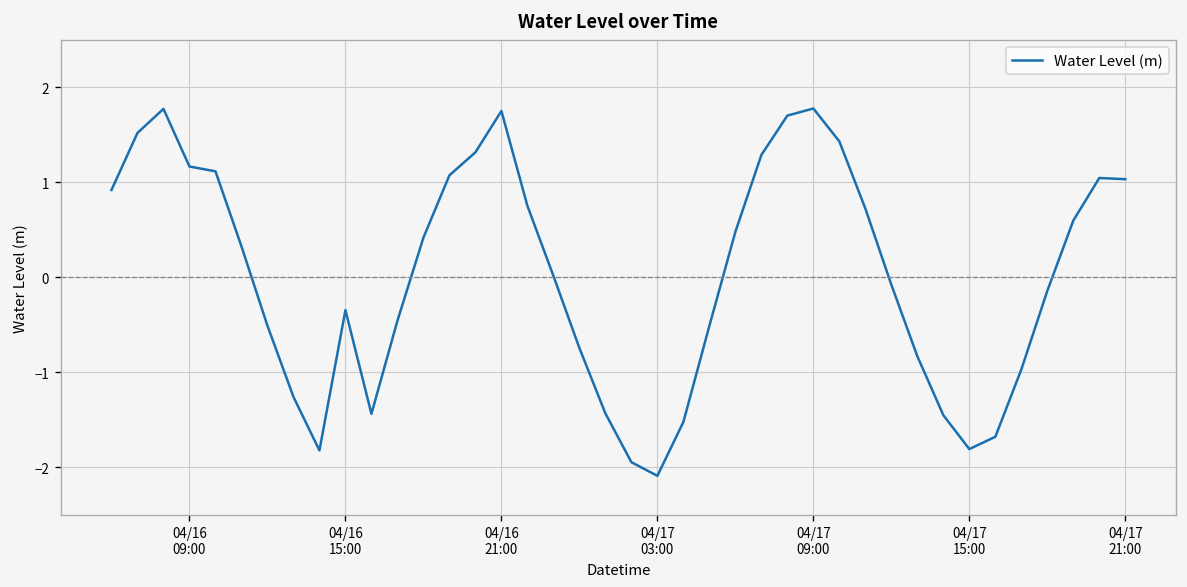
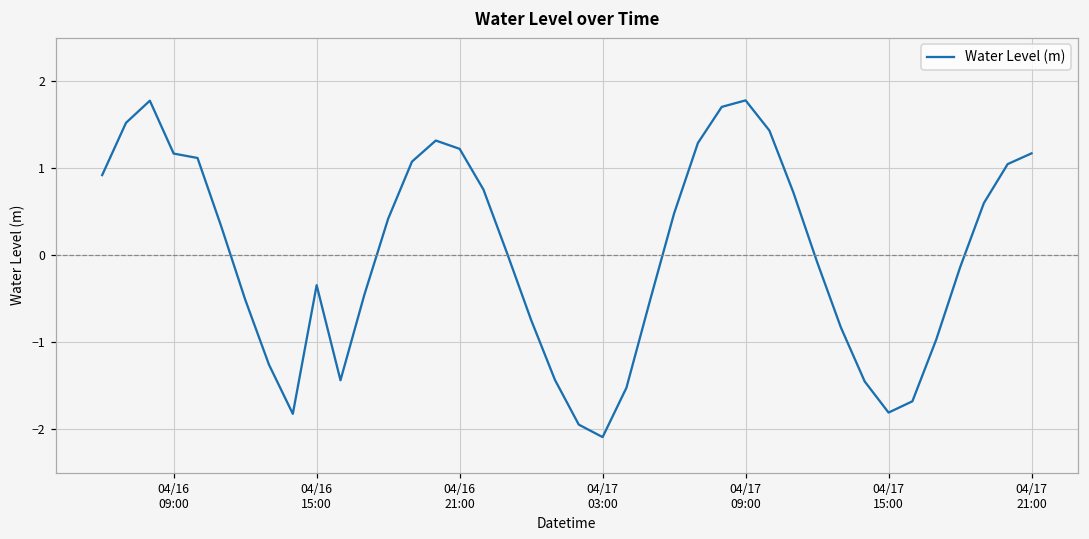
  {
    "04/16 09:00": 1.2,
    "04/16 15:00": -0.3,
-   "04/16 21:00": 1.8,
+   "04/16 21:00": 1.2,
    "04/17 03:00": -2.1,
    "04/17 09:00": 1.8,
    "04/17 15:00": -1.8,
-   "04/17 21:00": 1.0
+   "04/17 21:00": 1.2
  }
